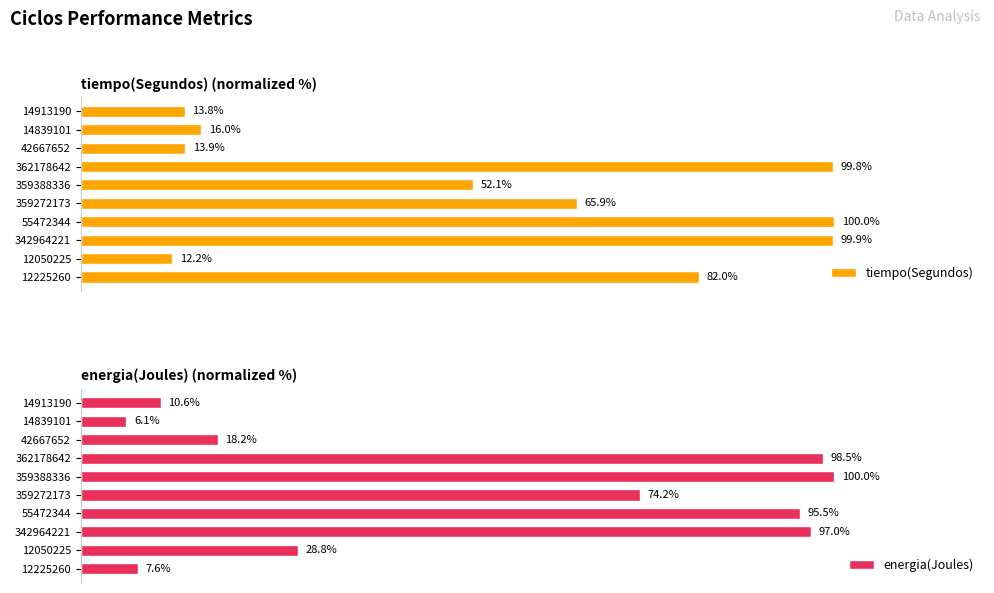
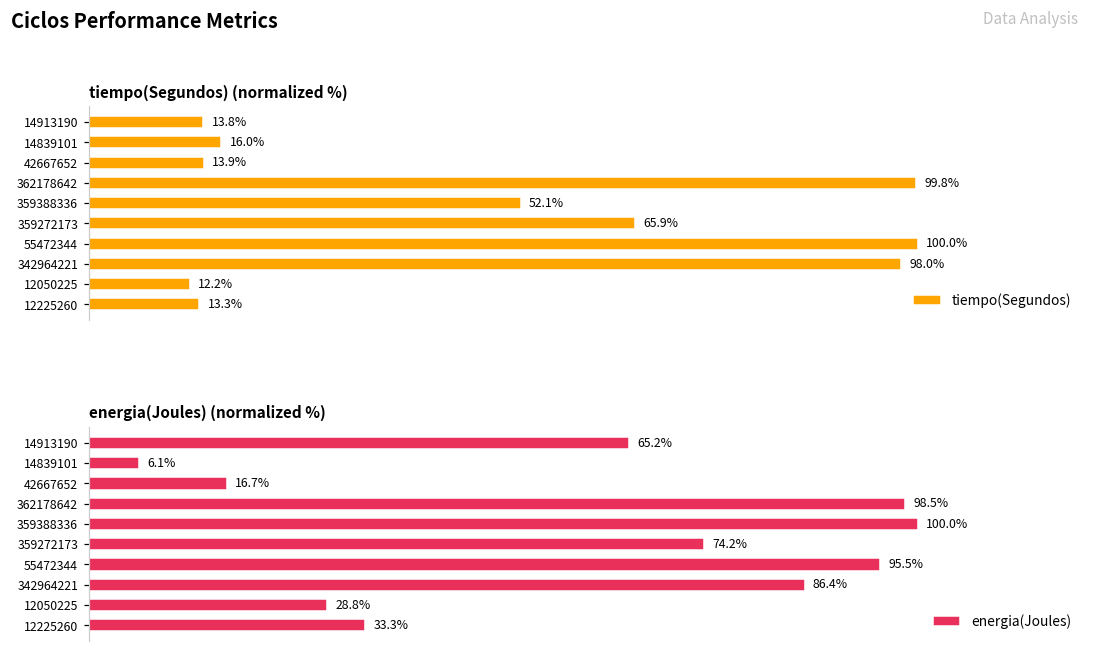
  {
    "tiempo(Segundos) (normalized %)": {
      "14913190": "13.8%",
      "14839101": "16.0%",
      "42667652": "13.9%",
      "362178642": "99.8%",
      "359388336": "52.1%",
      "359272173": "65.9%",
      "55472344": "100.0%",
-     "342964221": "99.9%",
+     "342964221": "98.0%",
      "12050225": "12.2%",
-     "12225260": "82.0%"
+     "12225260": "13.3%"
    },
    "energia(Joules) (normalized %)": {
-     "14913190": "10.6%",
+     "14913190": "65.2%",
      "14839101": "6.1%",
-     "42667652": "18.2%",
+     "42667652": "16.7%",
      "362178642": "98.5%",
      "359388336": "100.0%",
      "359272173": "74.2%",
      "55472344": "95.5%",
-     "342964221": "97.0%",
+     "342964221": "86.4%",
      "12050225": "28.8%",
-     "12225260": "7.6%"
+     "12225260": "33.3%"
    }
  }
